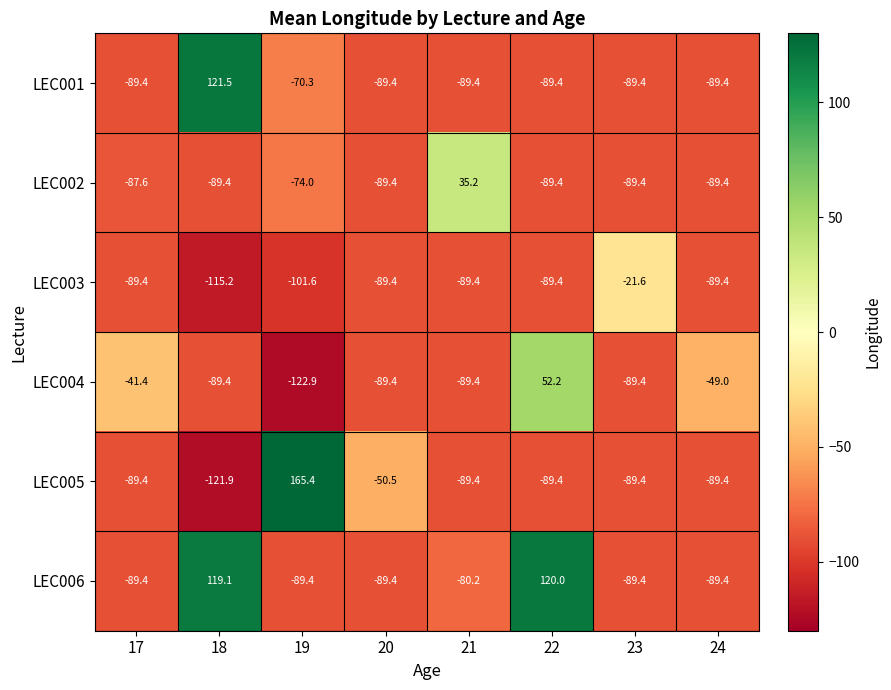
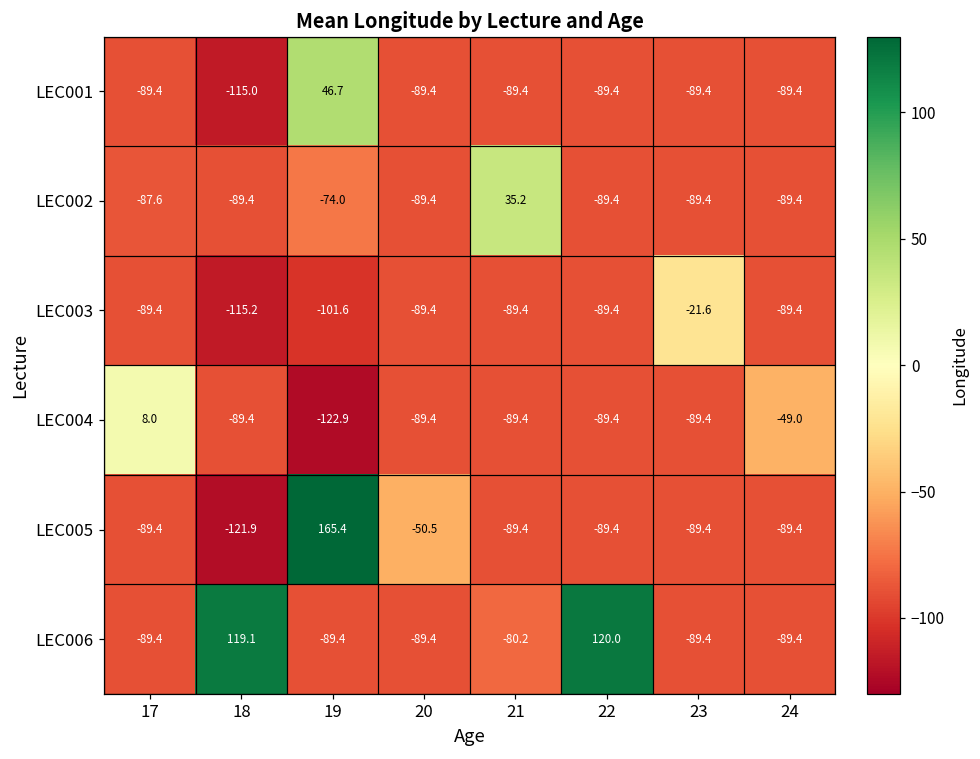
  {
    "LEC001": {
      "17": -89.4,
-     "18": 121.5,
-     "19": -70.3,
+     "18": -115.0,
+     "19": 46.7,
      "20": -89.4,
      "21": -89.4,
      "22": -89.4,
      "23": -89.4,
      "24": -89.4
    },
    "LEC002": {
      "17": -87.6,
      "18": -89.4,
      "19": -74.0,
      "20": -89.4,
      "21": 35.2,
      "22": -89.4,
      "23": -89.4,
      "24": -89.4
    },
    "LEC003": {
      "17": -89.4,
      "18": -115.2,
      "19": -101.6,
      "20": -89.4,
      "21": -89.4,
      "22": -89.4,
      "23": -21.6,
      "24": -89.4
    },
    "LEC004": {
-     "17": -41.4,
+     "17": 8.0,
      "18": -89.4,
      "19": -122.9,
      "20": -89.4,
      "21": -89.4,
-     "22": 52.2,
+     "22": -89.4,
      "23": -89.4,
      "24": -49.0
    },
    "LEC005": {
      "17": -89.4,
      "18": -121.9,
      "19": 165.4,
      "20": -50.5,
      "21": -89.4,
      "22": -89.4,
      "23": -89.4,
      "24": -89.4
    },
    "LEC006": {
      "17": -89.4,
      "18": 119.1,
      "19": -89.4,
      "20": -89.4,
      "21": -80.2,
      "22": 120.0,
      "23": -89.4,
      "24": -89.4
    }
  }
